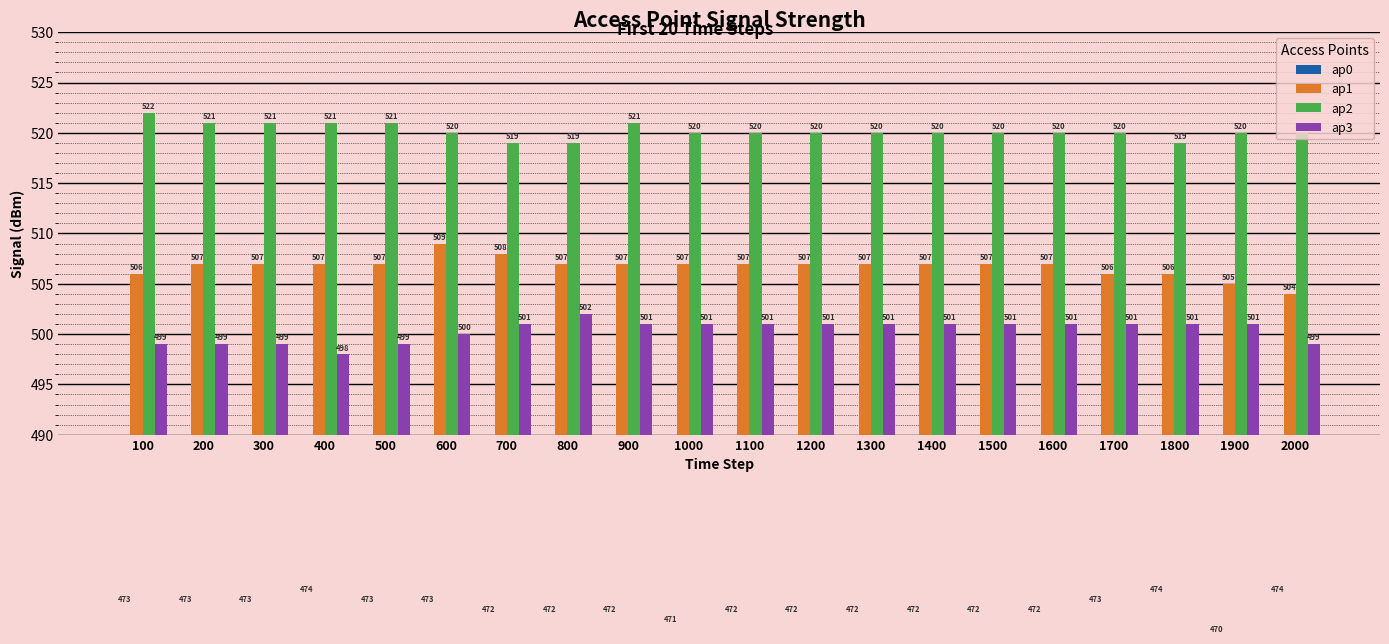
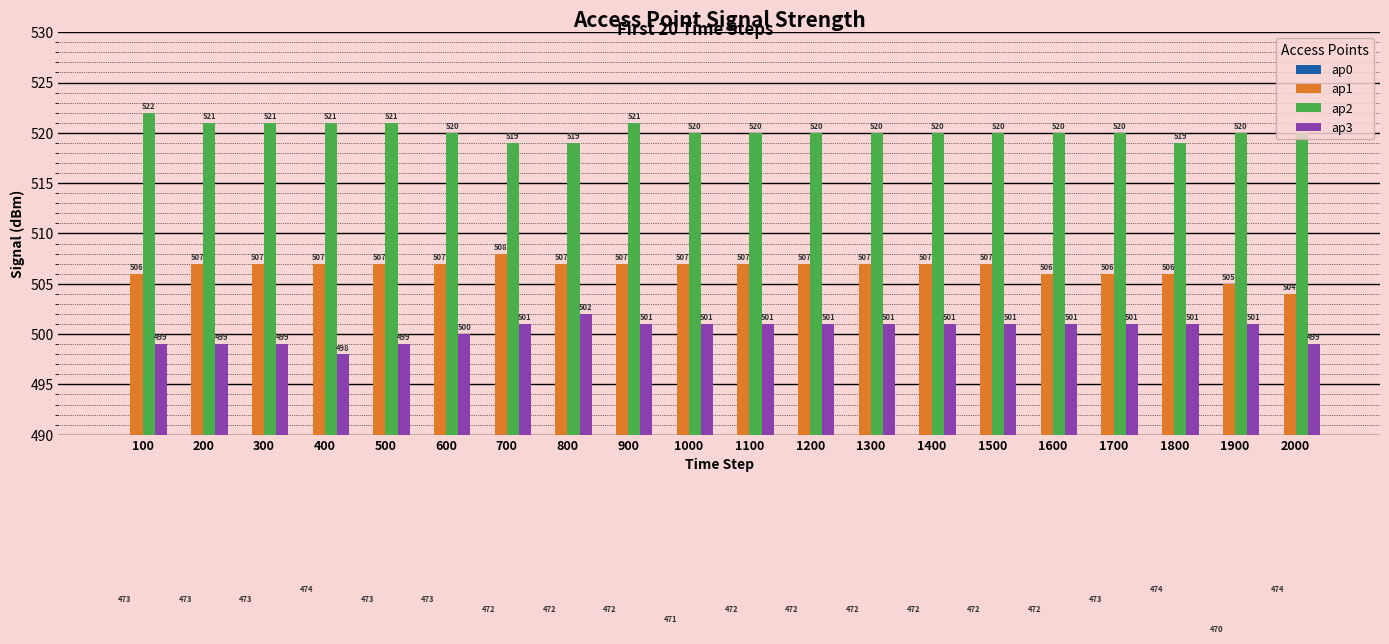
  {
    "ap1": {
      "100": 506,
      "200": 507,
      "300": 507,
      "400": 507,
      "500": 507,
-     "600": 509,
+     "600": 507,
      "700": 508,
      "800": 507,
      "900": 507,
      "1000": 507,
      "1100": 507,
      "1200": 507,
      "1300": 507,
      "1400": 507,
      "1500": 507,
-     "1600": 507,
+     "1600": 506,
      "1700": 506,
      "1800": 506,
      "1900": 505,
      "2000": 504
    },
    "ap2": {
      "100": 522,
      "200": 521,
      "300": 521,
      "400": 521,
      "500": 521,
      "600": 520,
      "700": 519,
      "800": 519,
      "900": 521,
      "1000": 520,
      "1100": 520,
      "1200": 520,
      "1300": 520,
      "1400": 520,
      "1500": 520,
      "1600": 520,
      "1700": 520,
      "1800": 519,
      "1900": 520
    },
    "ap3": {
      "100": 499,
      "200": 499,
      "300": 499,
      "400": 498,
      "500": 499,
      "600": 500,
      "700": 501,
      "800": 502,
      "900": 501,
      "1000": 501,
      "1100": 501,
      "1200": 501,
      "1300": 501,
      "1400": 501,
      "1500": 501,
      "1600": 501,
      "1700": 501,
      "1800": 501,
      "1900": 501,
      "2000": 499
    }
  }
